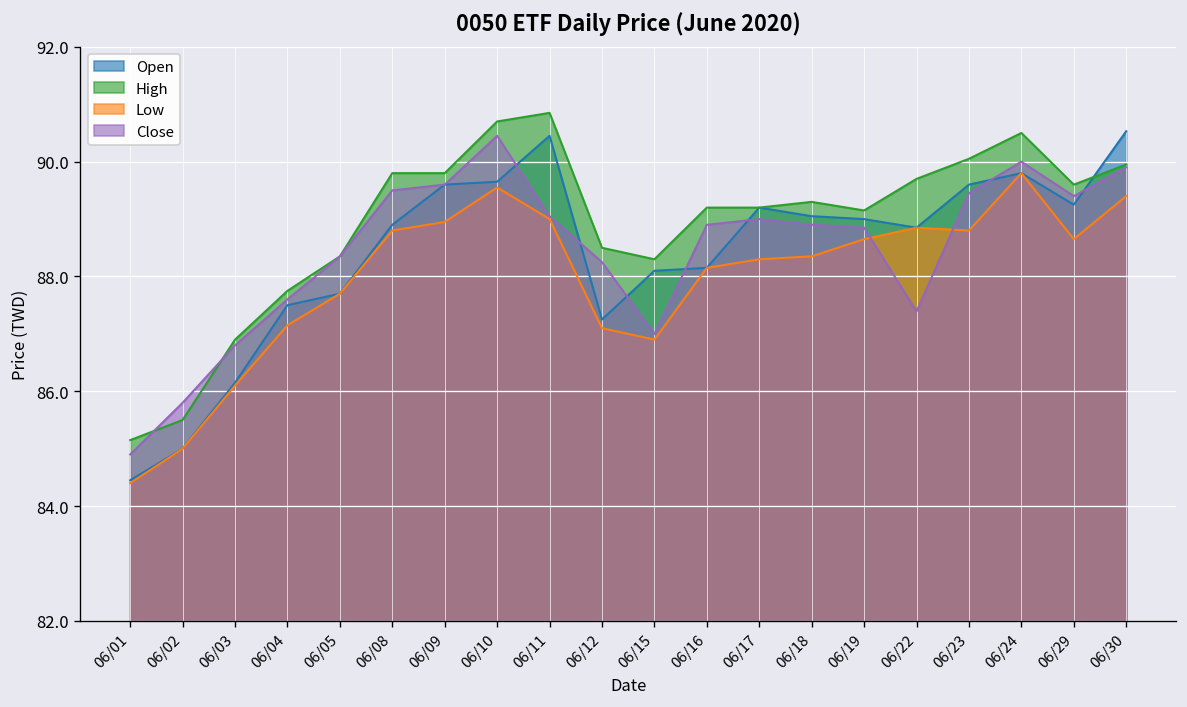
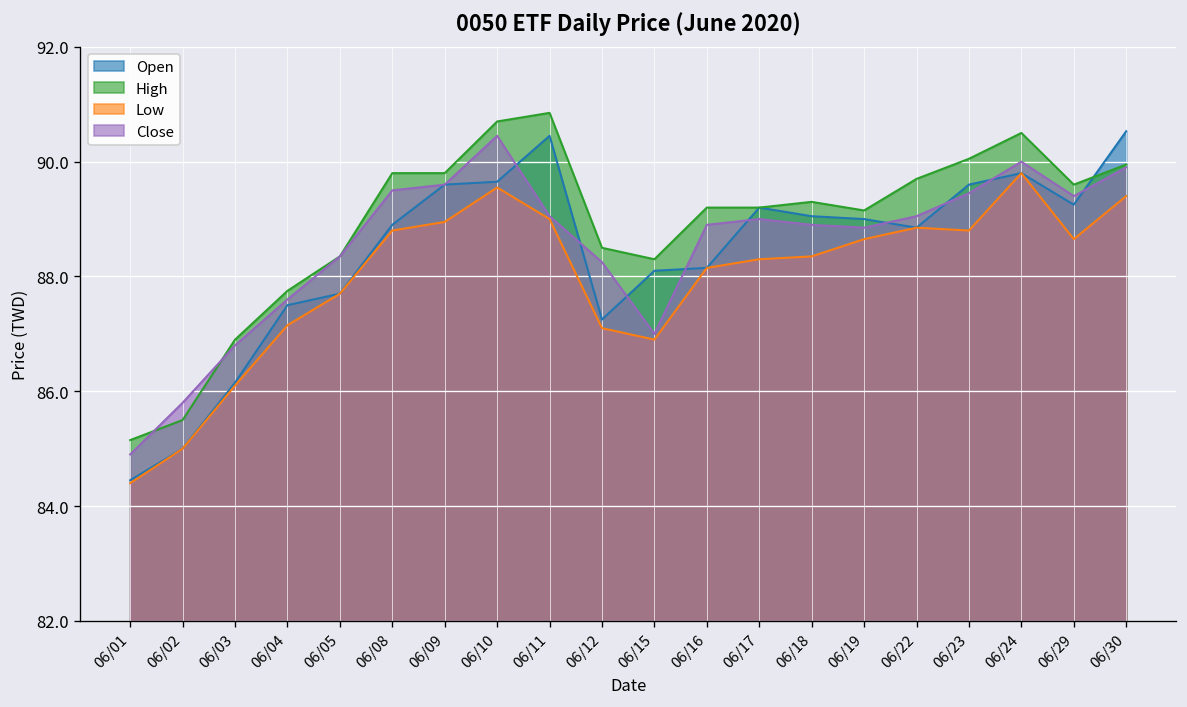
  {
    "Open": {
      "06/04": 87.5,
      "06/08": 88.9,
      "06/10": 89.7,
      "06/11": 90.5,
      "06/12": 87.3,
      "06/15": 88.1,
      "06/18": 89.1,
      "06/19": 89.0,
      "06/23": 89.6,
      "06/29": 89.3,
      "06/30": 90.5
    },
    "High": {
      "06/01": 85.2,
      "06/02": 85.5,
      "06/03": 86.9,
      "06/04": 87.8,
      "06/08": 89.8,
      "06/09": 89.8,
      "06/10": 90.7,
      "06/11": 90.9,
      "06/12": 88.5,
      "06/15": 88.3,
      "06/16": 89.2,
      "06/18": 89.3,
      "06/19": 89.2,
      "06/22": 89.7,
      "06/23": 90.1,
      "06/24": 90.5,
      "06/29": 89.6
    },
    "Low": {
      "06/04": 87.2,
      "06/08": 88.8,
      "06/09": 89.0,
      "06/10": 89.6,
      "06/12": 87.1,
      "06/15": 86.9,
      "06/17": 88.3,
      "06/18": 88.4,
      "06/19": 88.7,
      "06/23": 88.8,
      "06/29": 88.7,
      "06/30": 89.4
    },
    "Close": {
      "06/01": 84.9,
      "06/02": 85.8,
      "06/03": 86.8,
      "06/04": 87.6,
      "06/08": 89.5,
      "06/10": 90.5,
      "06/12": 88.3,
      "06/15": 87.0,
      "06/16": 88.9,
      "06/17": 89.0,
      "06/18": 88.9,
      "06/19": 88.9,
-     "06/22": 87.4,
+     "06/22": 89.1,
      "06/23": 89.5,
      "06/24": 90.0,
      "06/29": 89.4
    }
  }
